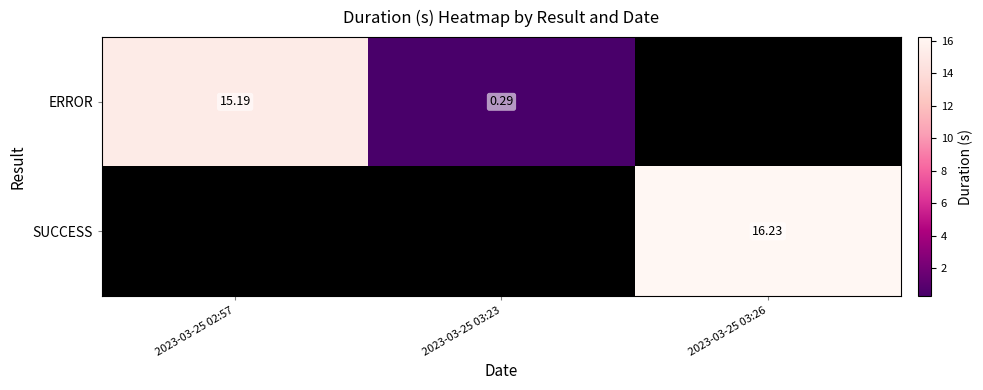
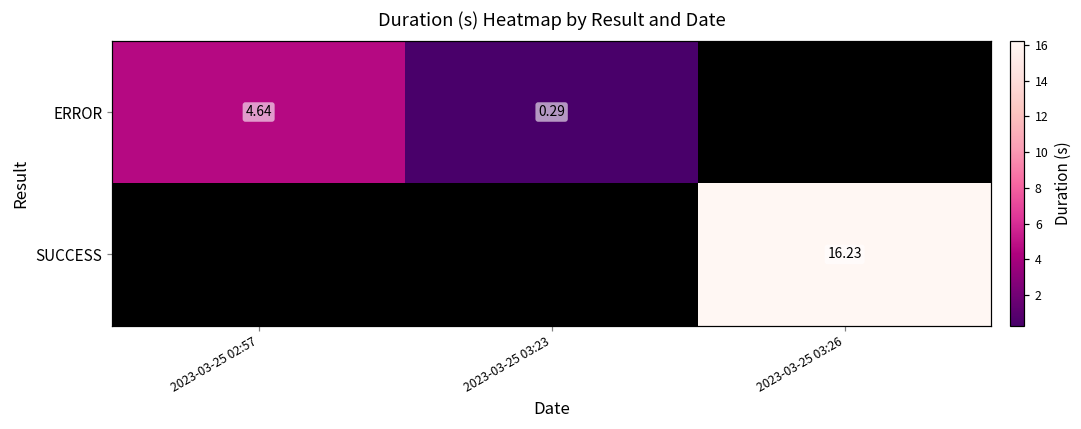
  {
    "ERROR": {
-     "2023-03-25 02:57": 15.19
+     "2023-03-25 02:57": 4.64
    }
  }
